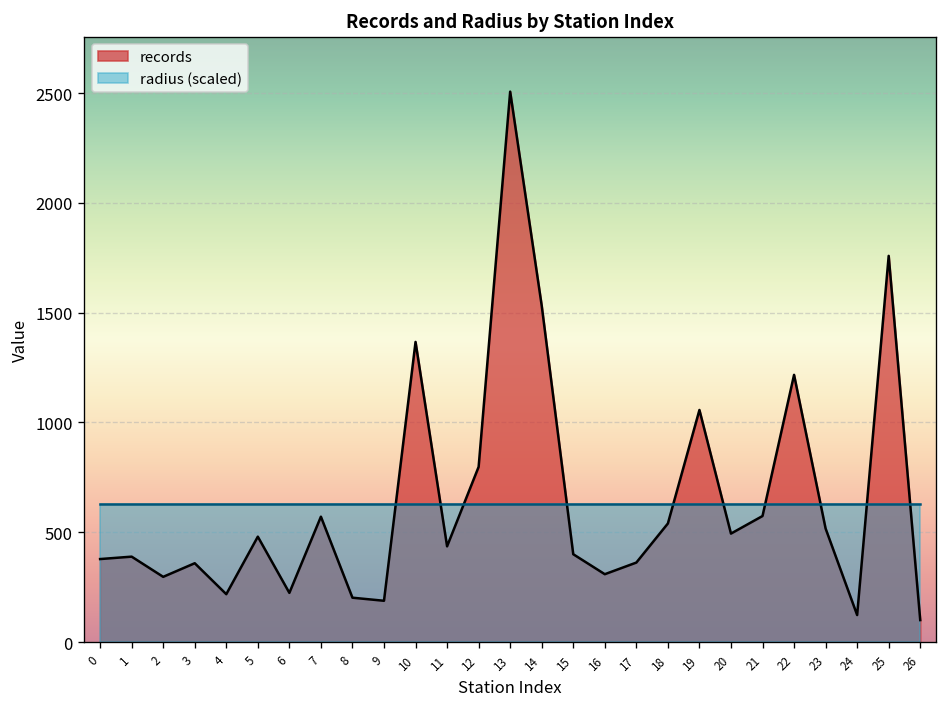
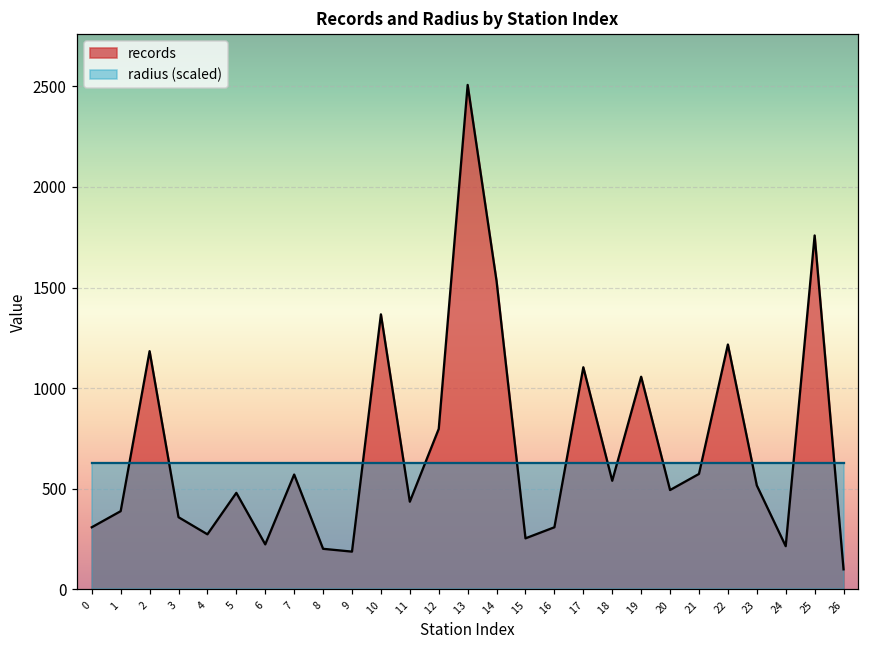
  {
    "records": {
-     "0": 380,
+     "0": 310,
      "1": 390,
-     "2": 300,
+     "2": 1180,
      "3": 360,
-     "4": 220,
+     "4": 270,
      "5": 480,
      "6": 220,
      "7": 570,
      "8": 200,
      "9": 190,
      "10": 1370,
      "11": 440,
      "12": 800,
      "13": 2510,
      "14": 1530,
-     "15": 400,
+     "15": 250,
      "16": 310,
-     "17": 360,
+     "17": 1100,
      "18": 540,
      "19": 1060,
      "20": 490,
      "21": 570,
      "22": 1220,
      "23": 520,
-     "24": 120,
+     "24": 220,
      "25": 1760,
      "26": 100
    },
    "radius (scaled)": {
      "0": 630,
      "1": 630,
      "2": 630,
      "3": 630,
      "4": 630,
      "5": 630,
      "6": 630,
      "7": 630,
      "8": 630,
      "9": 630,
      "10": 630,
      "11": 630,
      "12": 630,
      "13": 630,
      "14": 630,
      "15": 630,
      "16": 630,
      "17": 630,
      "18": 630,
      "19": 630,
      "20": 630,
      "21": 630,
      "22": 630,
      "23": 630,
      "24": 630,
      "25": 630,
      "26": 630
    }
  }
